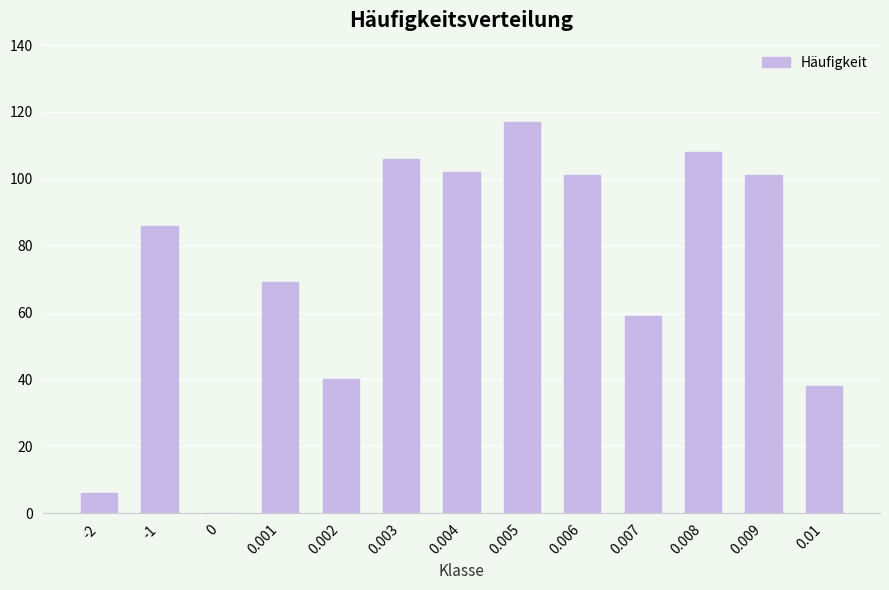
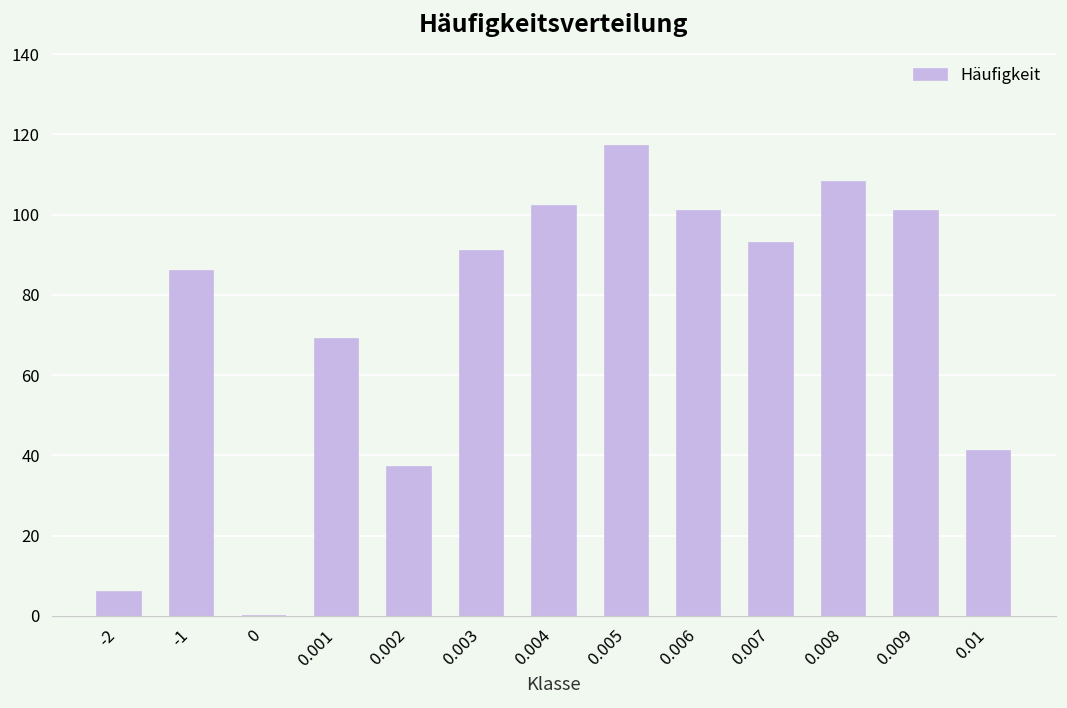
  {
    "-2": 6,
    "-1": 86,
    "0": 0,
    "0.001": 69,
-   "0.002": 40,
-   "0.003": 106,
+   "0.002": 37,
+   "0.003": 91,
    "0.004": 102,
    "0.005": 117,
    "0.006": 101,
-   "0.007": 59,
+   "0.007": 93,
    "0.008": 108,
    "0.009": 101,
-   "0.01": 38
+   "0.01": 41
  }
